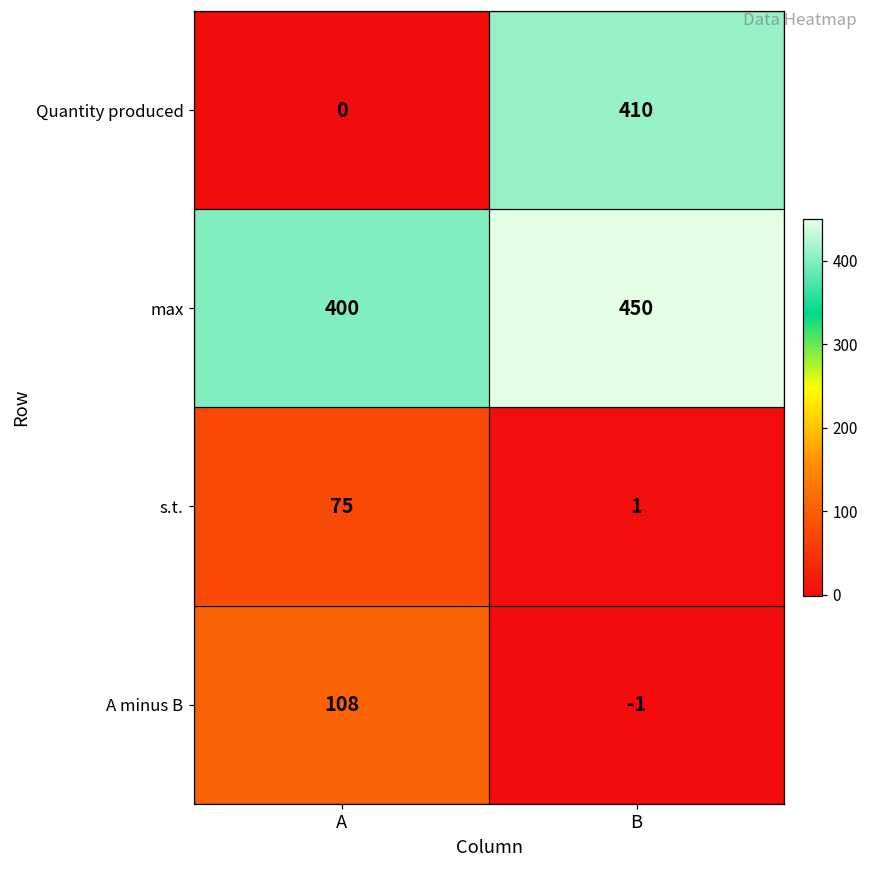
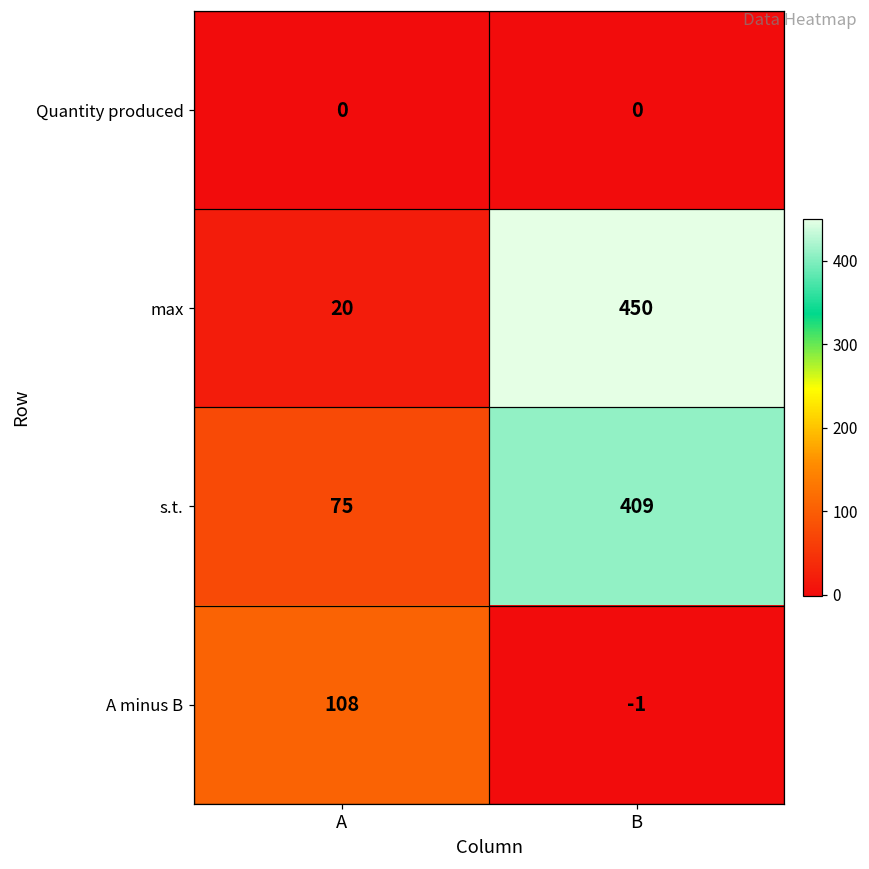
  {
    "Quantity produced": {
      "A": 0,
-     "B": 410
+     "B": 0
    },
    "max": {
-     "A": 400,
+     "A": 20,
      "B": 450
    },
    "s.t.": {
      "A": 75,
-     "B": 1
+     "B": 409
    },
    "A minus B": {
      "A": 108,
      "B": -1
    }
  }
